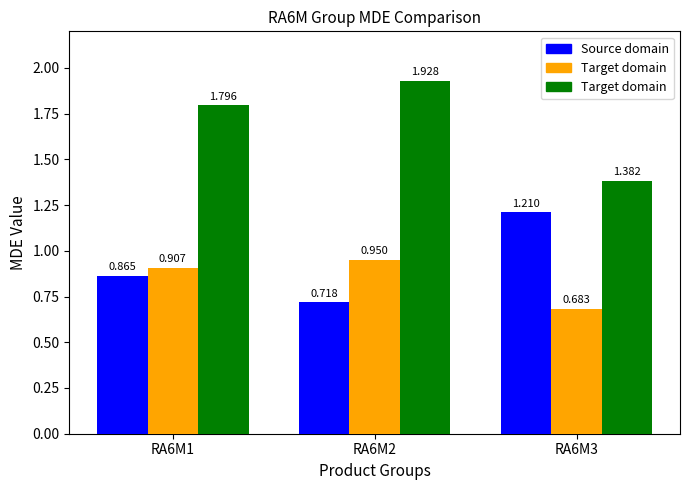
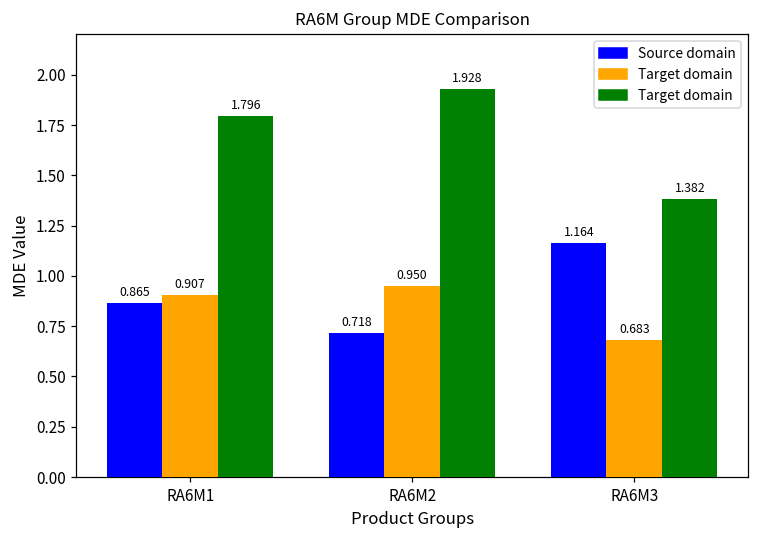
  {
    "Source domain": {
      "RA6M1": 0.865,
      "RA6M2": 0.718,
-     "RA6M3": 1.210
+     "RA6M3": 1.164
    }
  }
